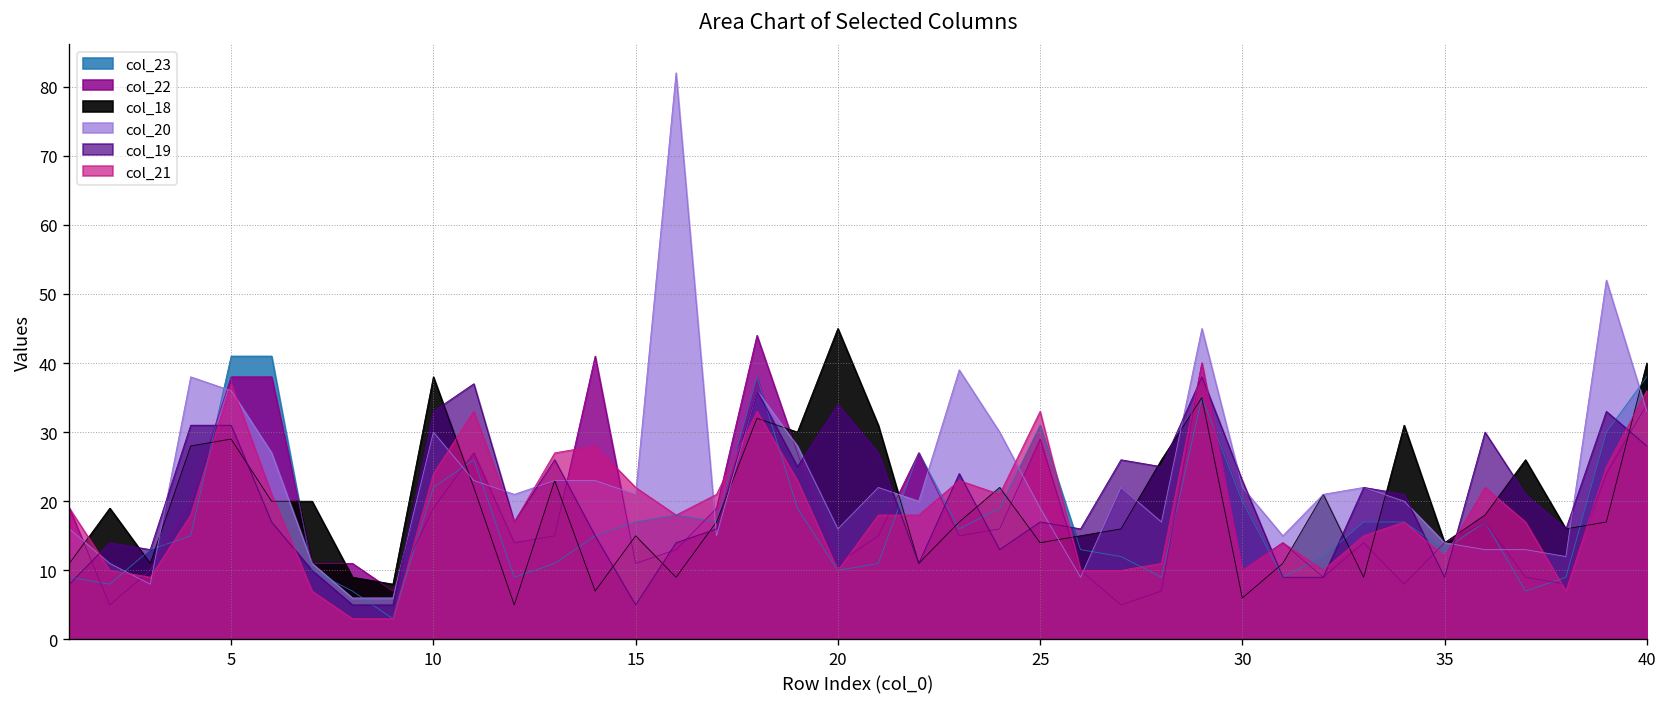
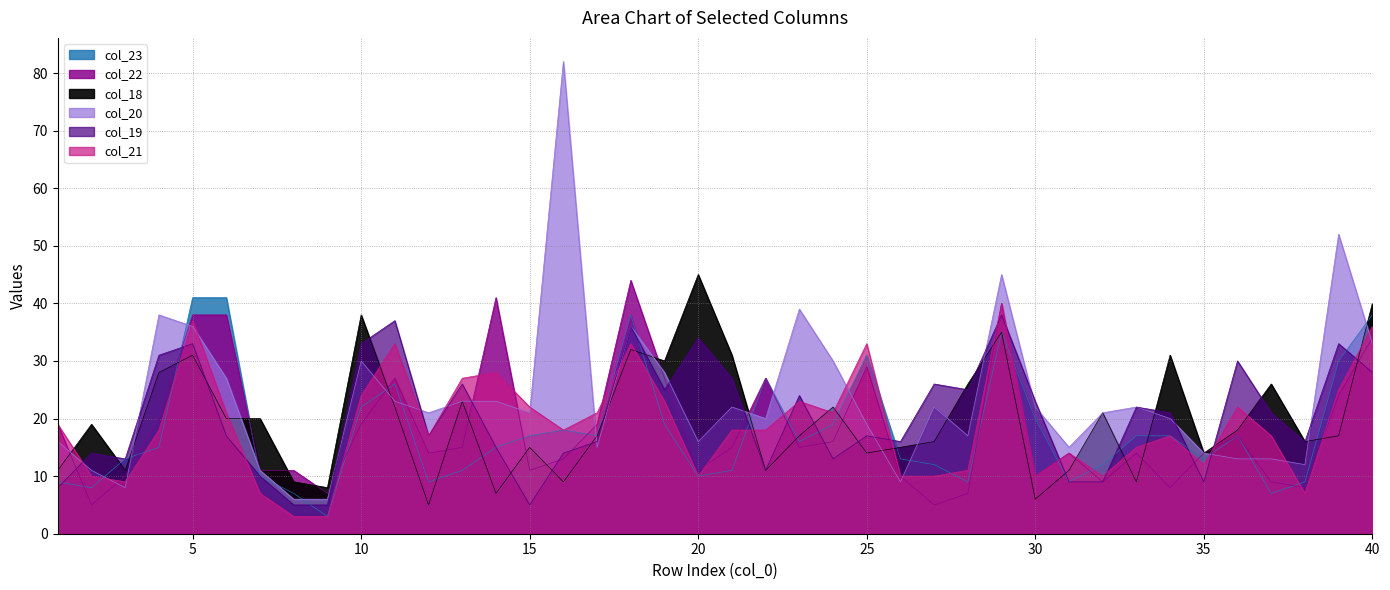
  {
    "col_23": {
      "5": 41,
      "10": 22,
      "15": 17,
      "25": 31,
      "30": 20,
      "35": 13,
      "40": 38
    },
    "col_22": {
      "5": 38,
      "10": 19,
      "15": 11,
      "20": 11,
      "25": 29,
      "40": 34
    },
    "col_18": {
-     "5": 29,
+     "5": 31,
      "10": 38,
      "15": 15,
      "20": 45,
      "25": 14,
      "30": 6,
      "40": 40
    },
    "col_20": {
      "5": 36,
      "10": 30,
      "15": 21,
      "20": 16,
      "25": 19,
      "30": 22,
      "40": 33
    },
    "col_19": {
-     "5": 31,
+     "5": 33,
      "10": 33,
      "15": 5,
      "20": 34,
      "25": 17,
      "30": 23,
      "35": 9,
      "40": 28
    },
    "col_21": {
      "5": 37,
      "10": 24,
      "15": 22,
      "25": 33,
      "35": 12,
      "40": 36
    }
  }
